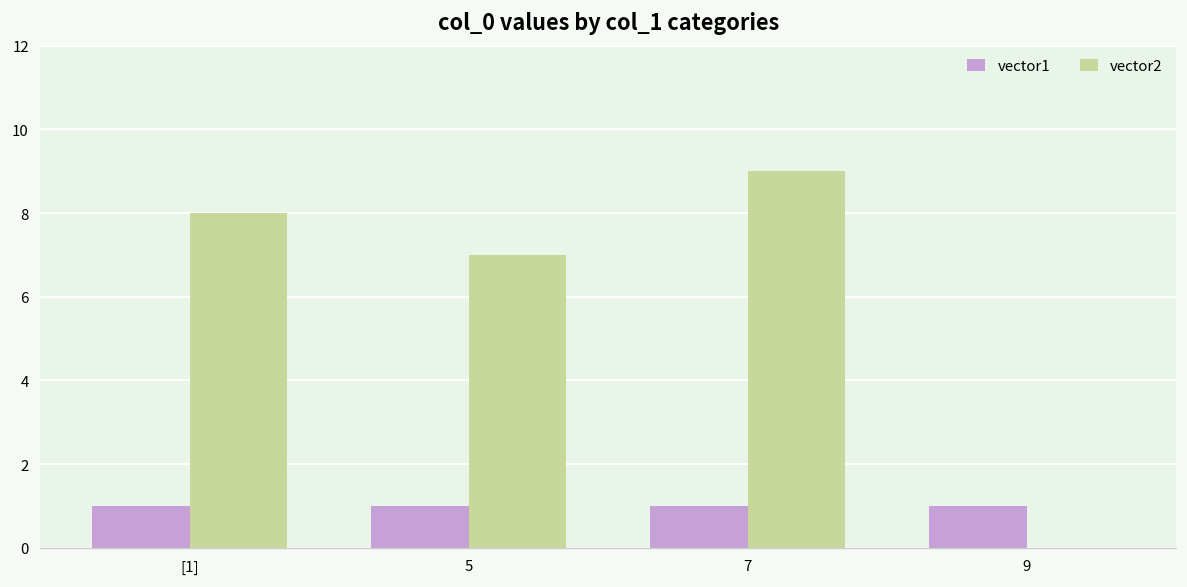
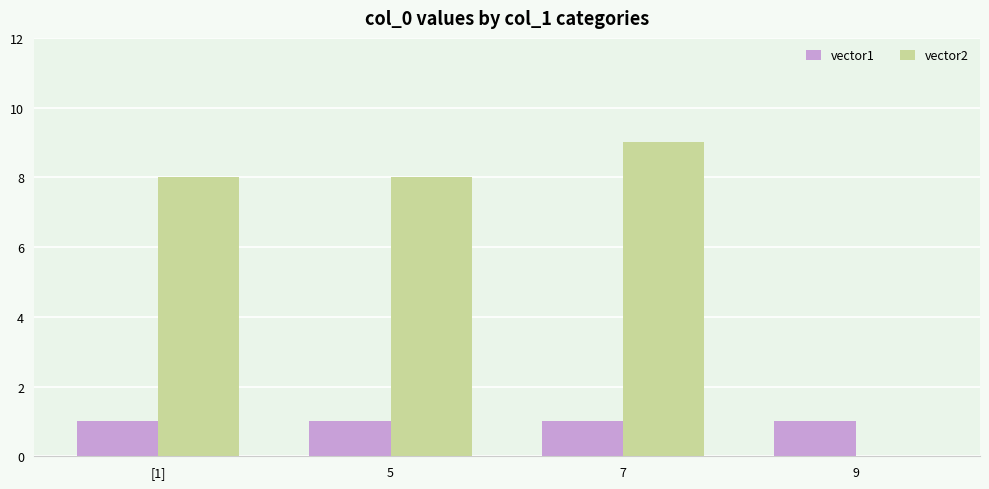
  {
    "vector1": {
      "[1]": 1,
      "5": 1,
      "7": 1,
      "9": 1
    },
    "vector2": {
      "[1]": 8,
-     "5": 7,
+     "5": 8,
      "7": 9,
      "9": 0
    }
  }
